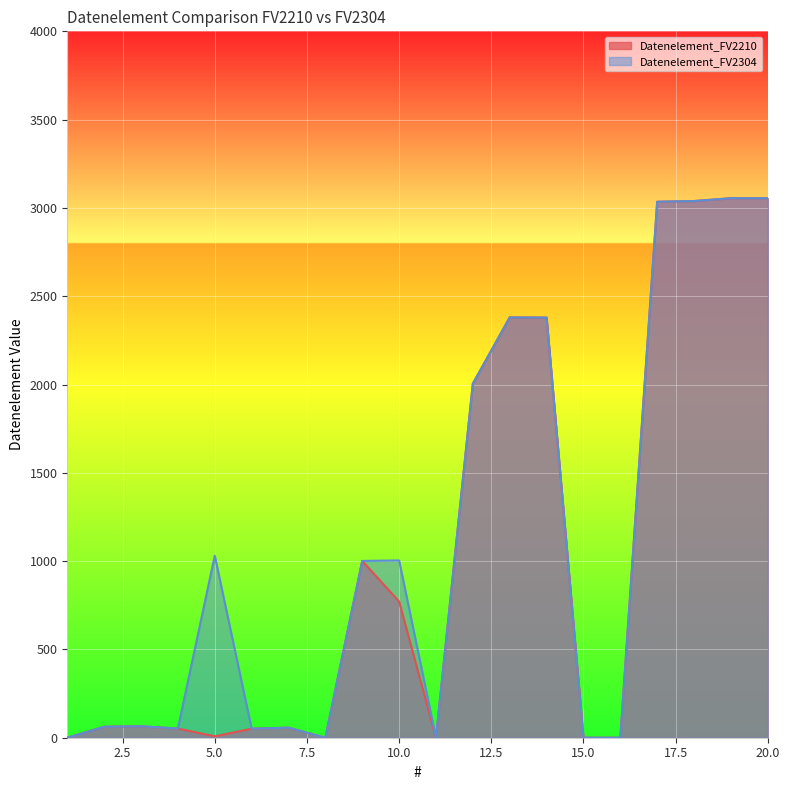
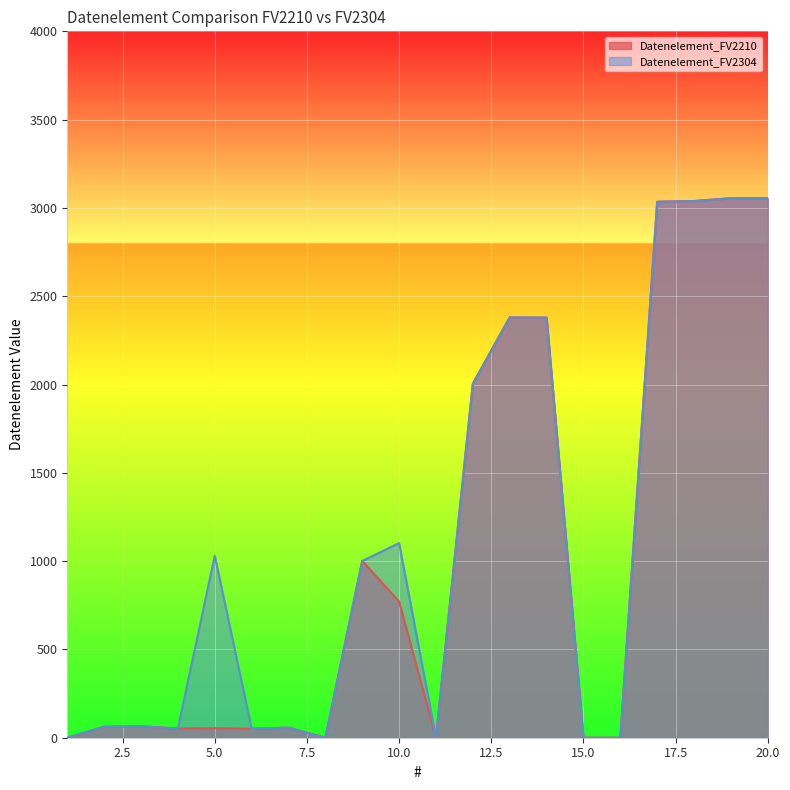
  {
    "Datenelement_FV2210": {
-     "5.0": 10,
+     "5.0": 50,
      "10.0": 770
    },
    "Datenelement_FV2304": {
      "5.0": 1030,
-     "10.0": 1000
+     "10.0": 1100
    }
  }
